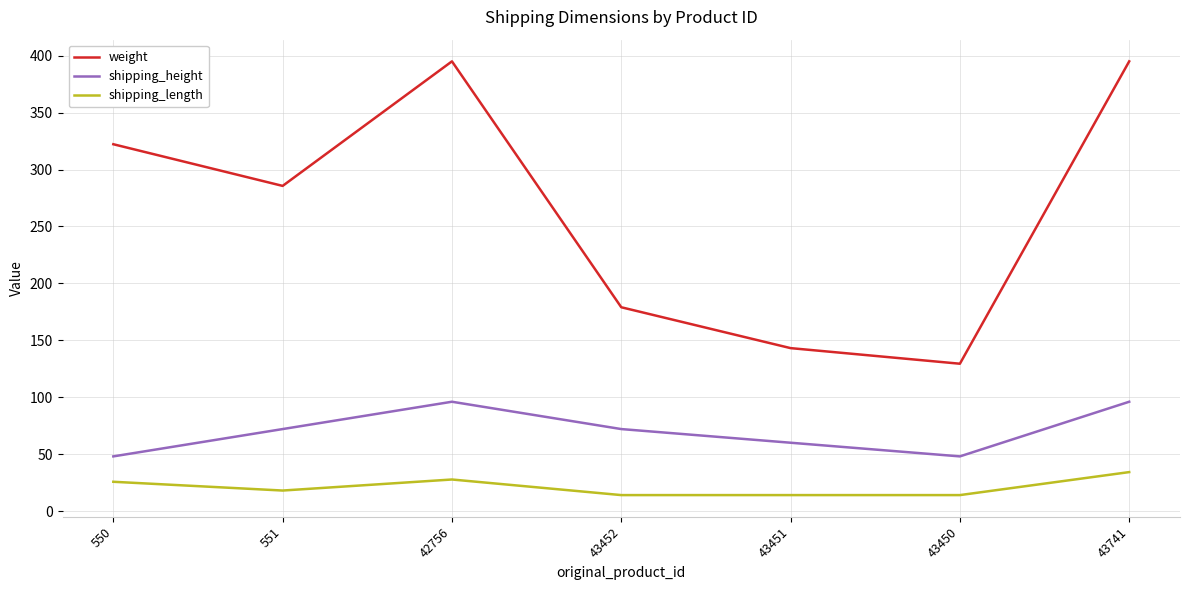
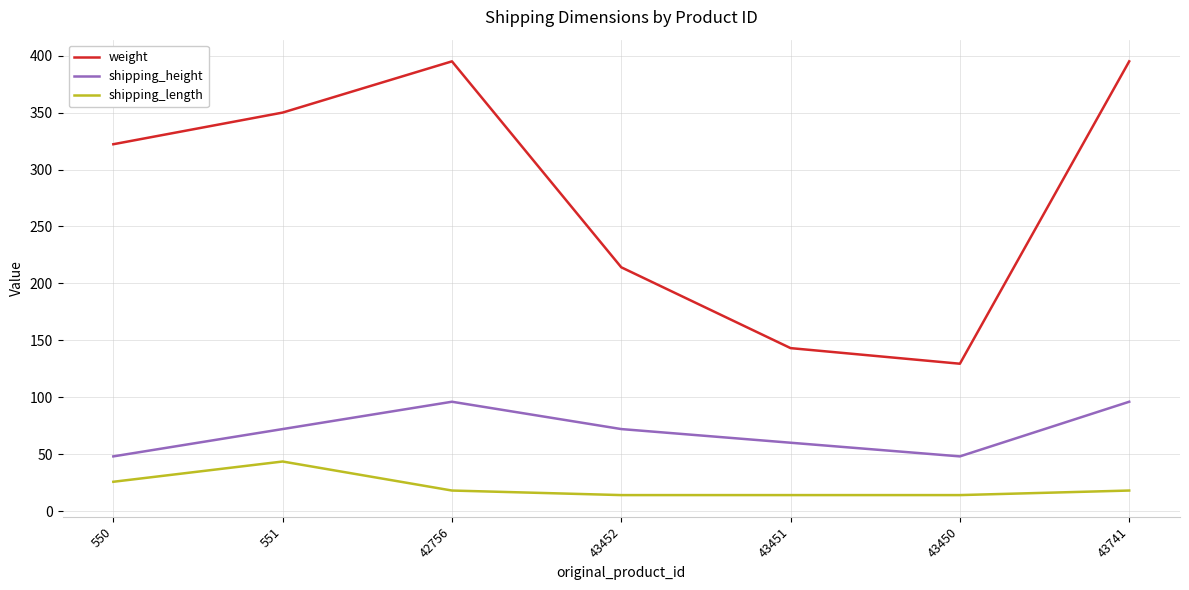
  {
    "weight": {
      "550": 322,
-     "551": 286,
+     "551": 350,
      "42756": 395,
-     "43452": 179,
+     "43452": 214,
      "43451": 143,
      "43450": 129,
      "43741": 395
    },
    "shipping_height": {
      "550": 48,
      "551": 72,
      "42756": 96,
      "43452": 72,
      "43451": 60,
      "43450": 48,
      "43741": 96
    },
    "shipping_length": {
      "550": 26,
-     "551": 18,
-     "42756": 28,
+     "551": 44,
+     "42756": 18,
      "43452": 14,
      "43451": 14,
      "43450": 14,
-     "43741": 34
+     "43741": 18
    }
  }
